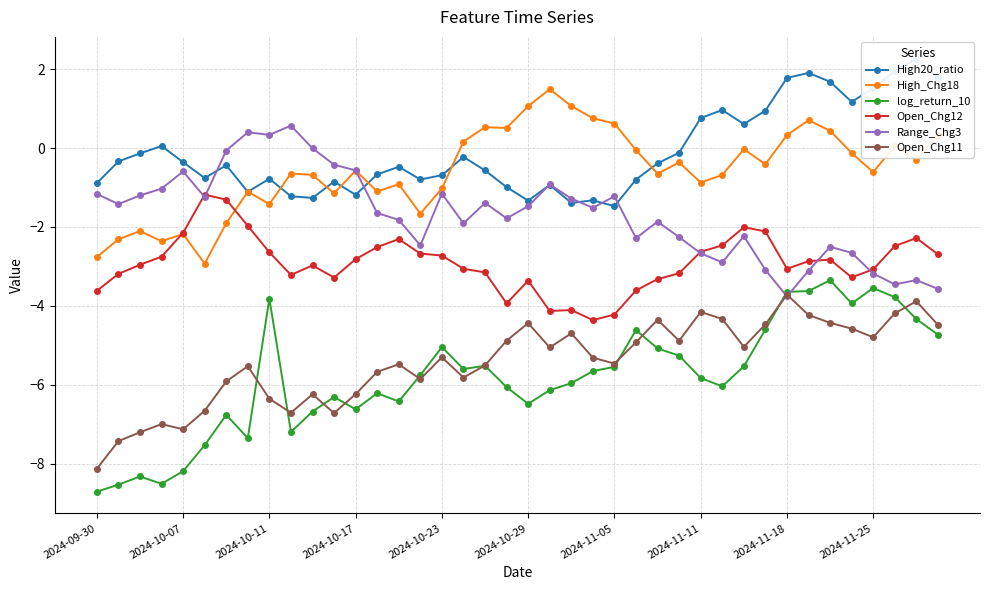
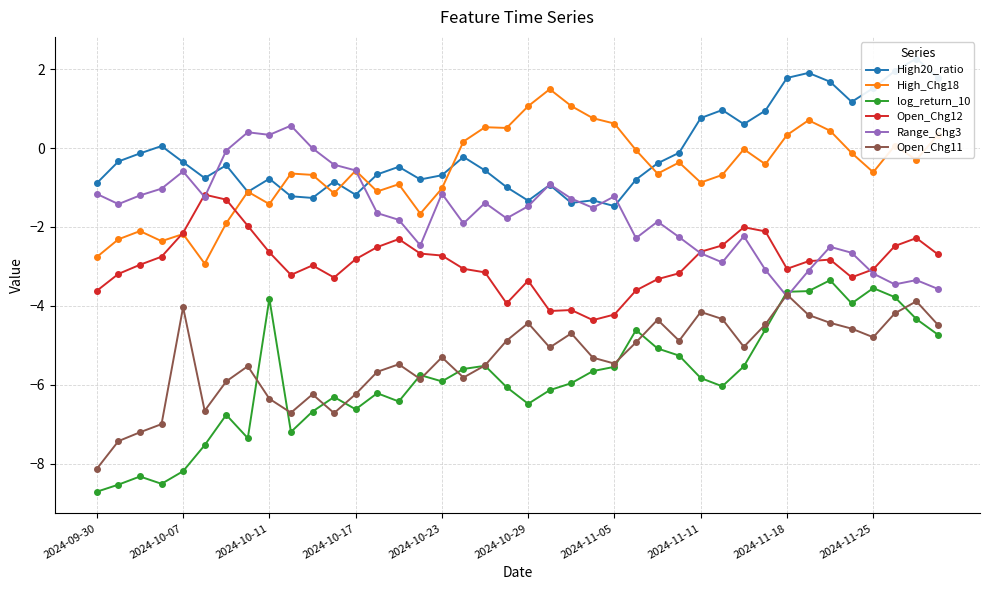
  {
    "High20_ratio": {
      "2024-09-30": -0.9,
      "2024-10-07": -0.4,
      "2024-10-11": -0.8,
      "2024-10-17": -1.2,
      "2024-10-23": -0.7,
      "2024-10-29": -1.3,
      "2024-11-05": -1.5,
      "2024-11-11": 0.8,
      "2024-11-18": 1.8
    },
    "High_Chg18": {
      "2024-09-30": -2.8,
      "2024-10-11": -1.4,
      "2024-10-23": -1.0,
      "2024-10-29": 1.1,
      "2024-11-05": 0.6,
      "2024-11-11": -0.9,
      "2024-11-18": 0.3,
      "2024-11-25": -0.6
    },
    "log_return_10": {
      "2024-09-30": -8.7,
      "2024-10-07": -8.2,
      "2024-10-11": -3.8,
      "2024-10-17": -6.6,
-     "2024-10-23": -5.0,
+     "2024-10-23": -5.9,
      "2024-10-29": -6.5,
      "2024-11-05": -5.5,
      "2024-11-11": -5.8,
      "2024-11-18": -3.6,
      "2024-11-25": -3.5
    },
    "Open_Chg12": {
      "2024-09-30": -3.6,
      "2024-10-11": -2.6,
      "2024-10-17": -2.8,
      "2024-10-23": -2.7,
      "2024-10-29": -3.4,
      "2024-11-05": -4.2,
      "2024-11-18": -3.1,
      "2024-11-25": -3.1
    },
    "Range_Chg3": {
      "2024-09-30": -1.2,
      "2024-10-07": -0.6,
      "2024-10-11": 0.3,
      "2024-10-23": -1.2,
      "2024-10-29": -1.5,
      "2024-11-05": -1.2,
      "2024-11-25": -3.2
    },
    "Open_Chg11": {
      "2024-09-30": -8.1,
-     "2024-10-07": -7.1,
+     "2024-10-07": -4.0,
      "2024-10-11": -6.4,
      "2024-10-17": -6.2,
      "2024-10-23": -5.3,
      "2024-10-29": -4.4,
      "2024-11-05": -5.5,
      "2024-11-11": -4.2,
      "2024-11-25": -4.8
    }
  }
